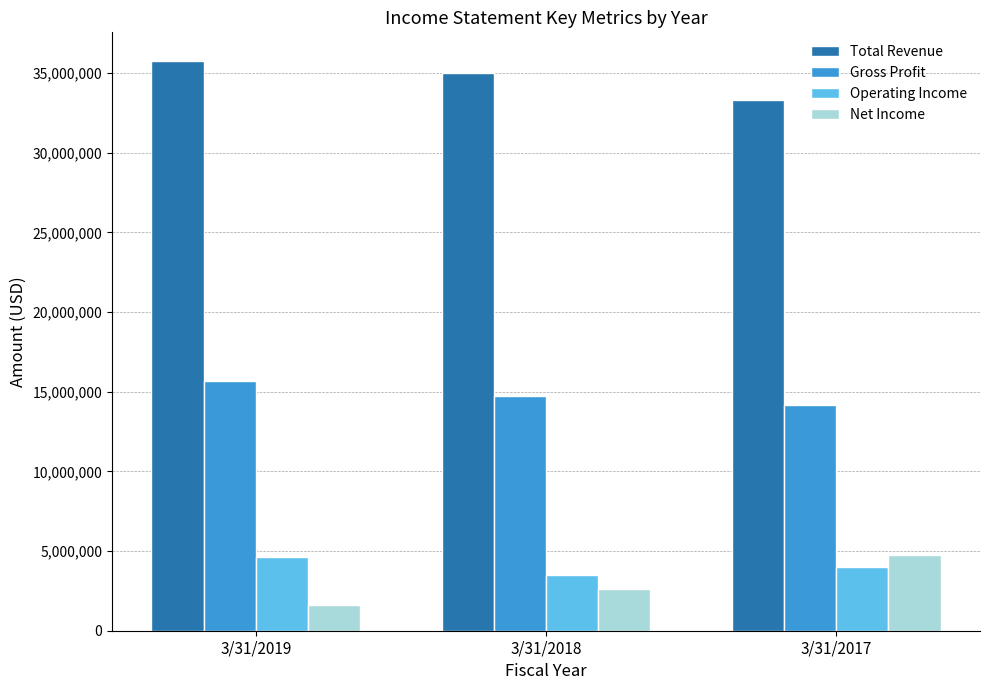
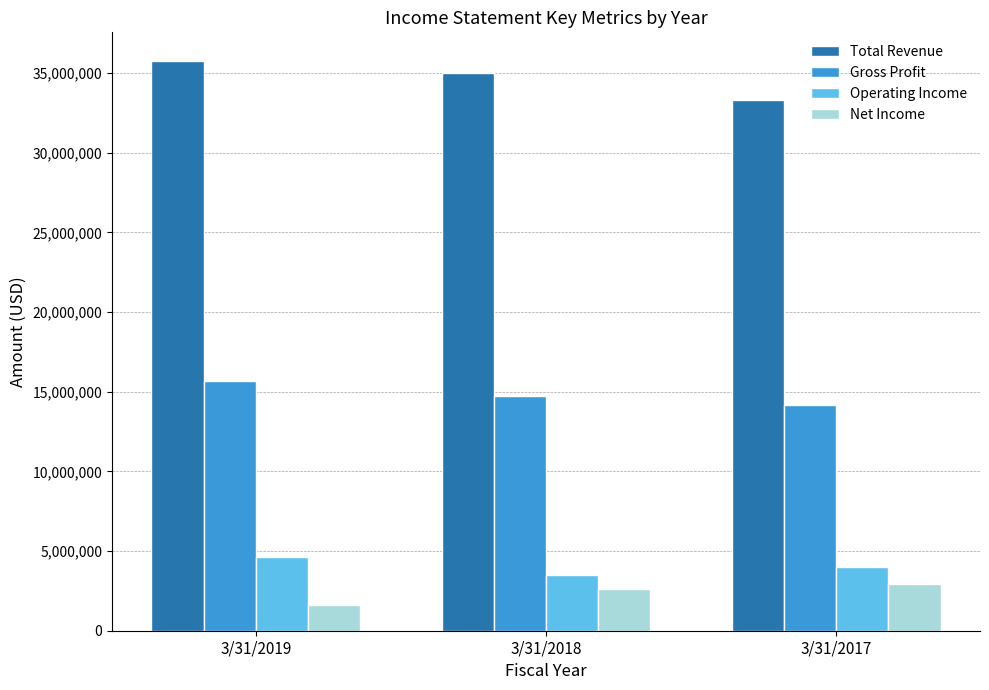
  {
    "Net Income": {
      "3/31/2019": "1,600,000",
      "3/31/2018": "2,600,000",
-     "3/31/2017": "4,800,000"
+     "3/31/2017": "2,900,000"
    }
  }
